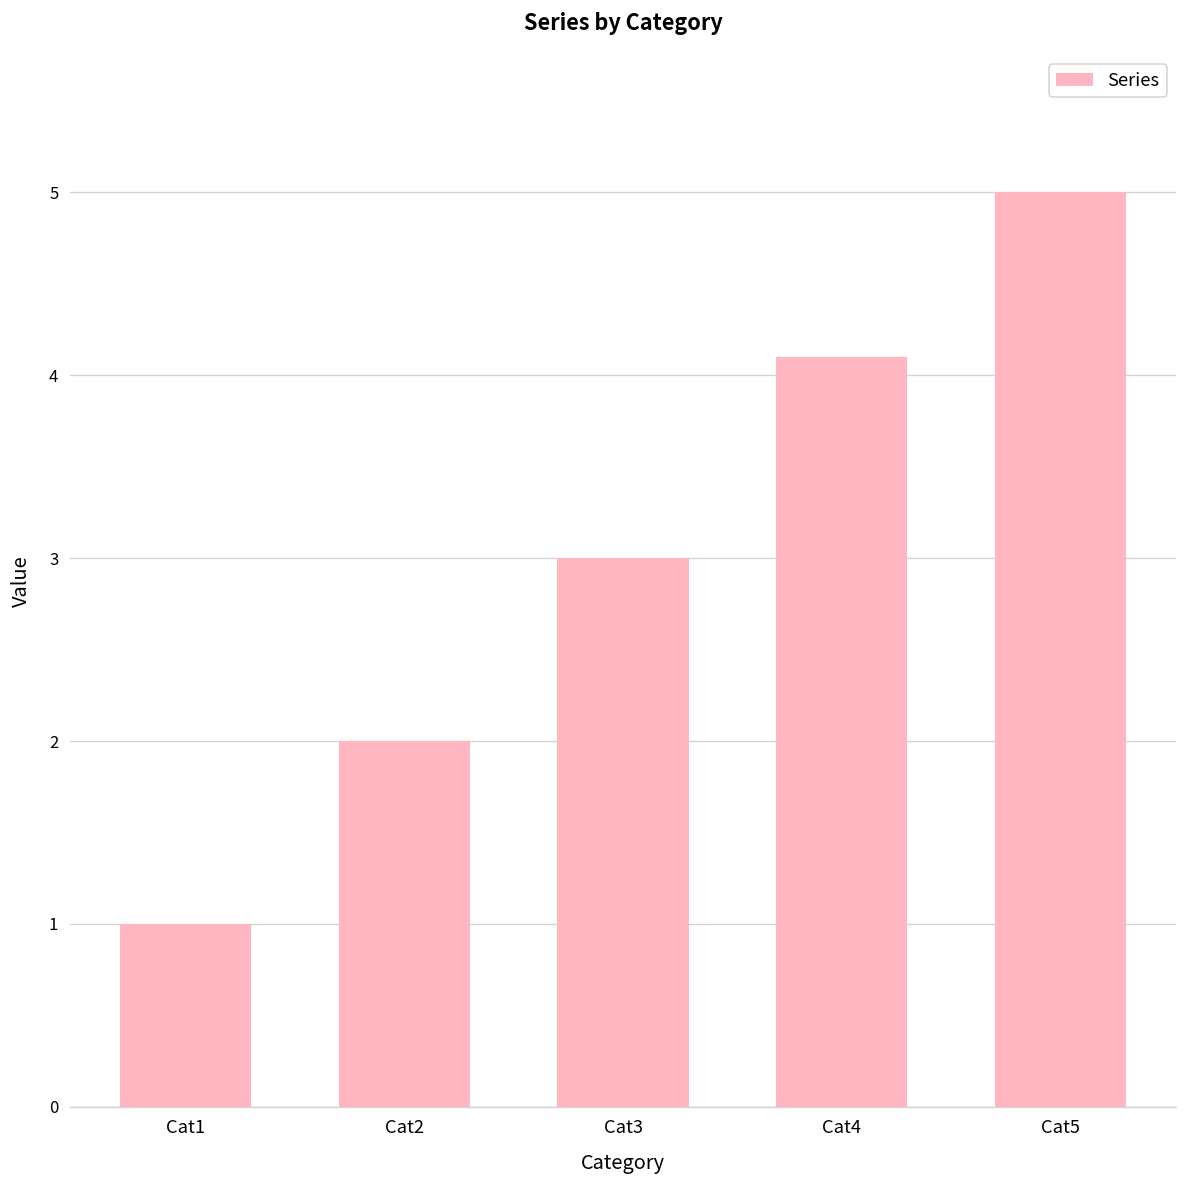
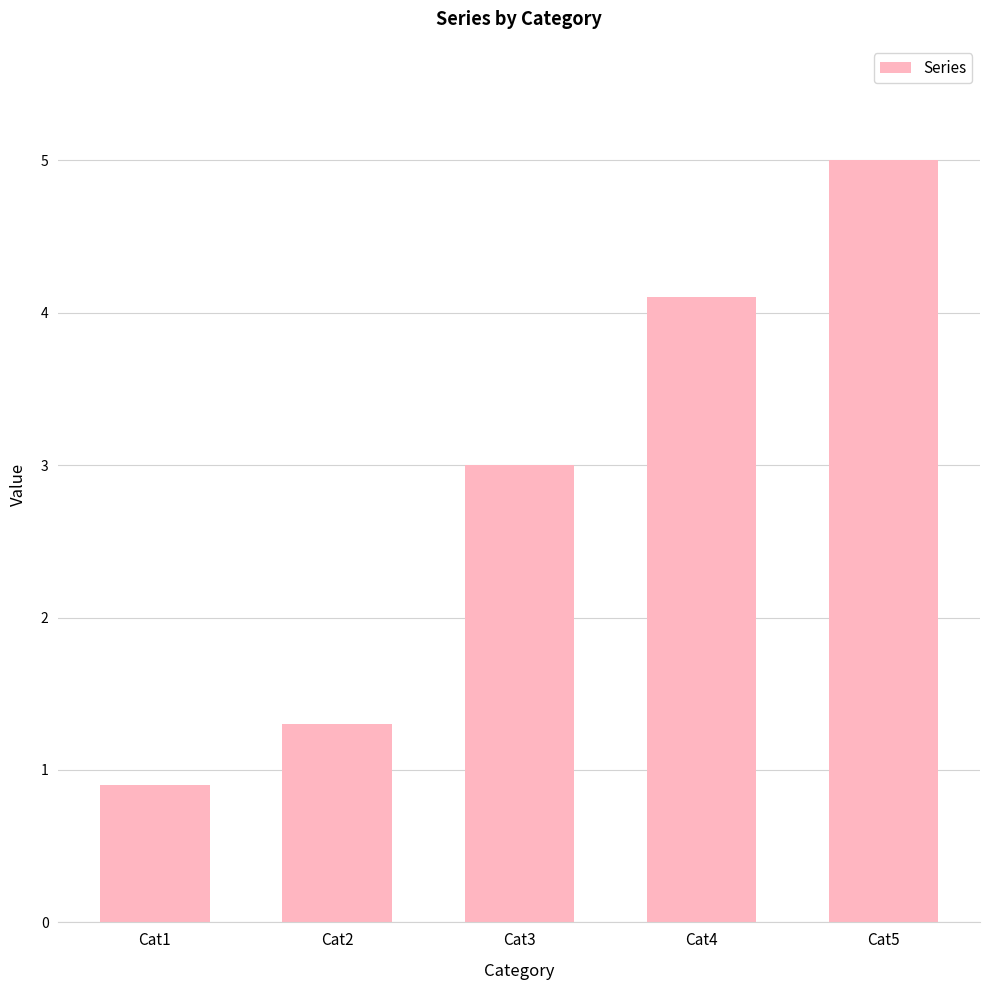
  {
-   "Cat1": 1.0,
-   "Cat2": 2.0,
+   "Cat1": 0.9,
+   "Cat2": 1.3,
    "Cat3": 3.0,
    "Cat4": 4.1,
    "Cat5": 5.0
  }
